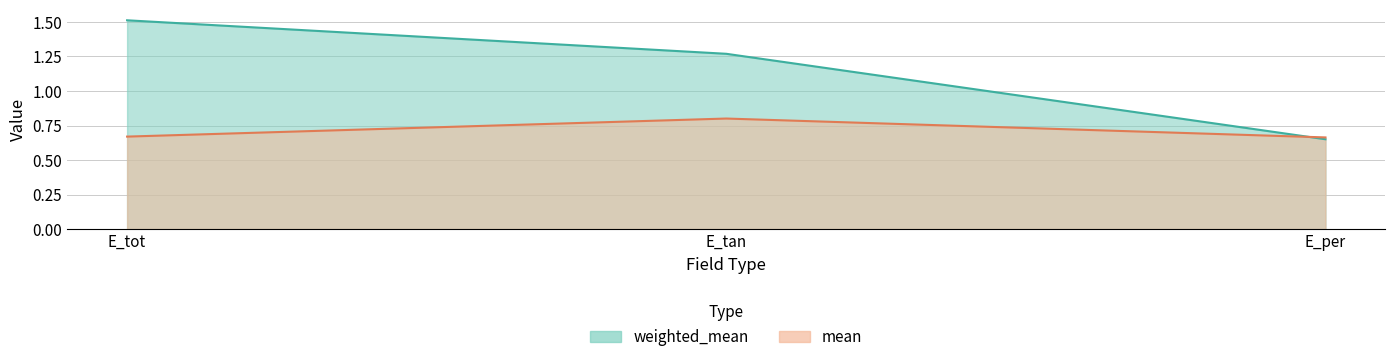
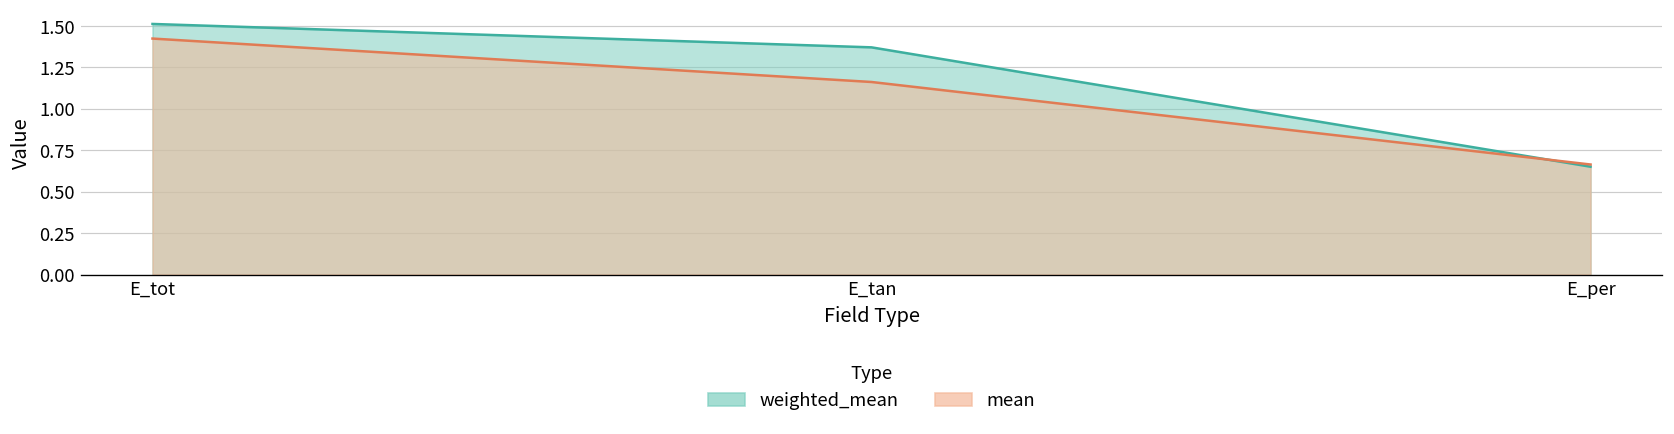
  {
    "weighted_mean": {
      "E_tot": 1.51,
-     "E_tan": 1.27
+     "E_tan": 1.37
    },
    "mean": {
-     "E_tot": 0.67,
-     "E_tan": 0.80
+     "E_tot": 1.42,
+     "E_tan": 1.16
    }
  }
